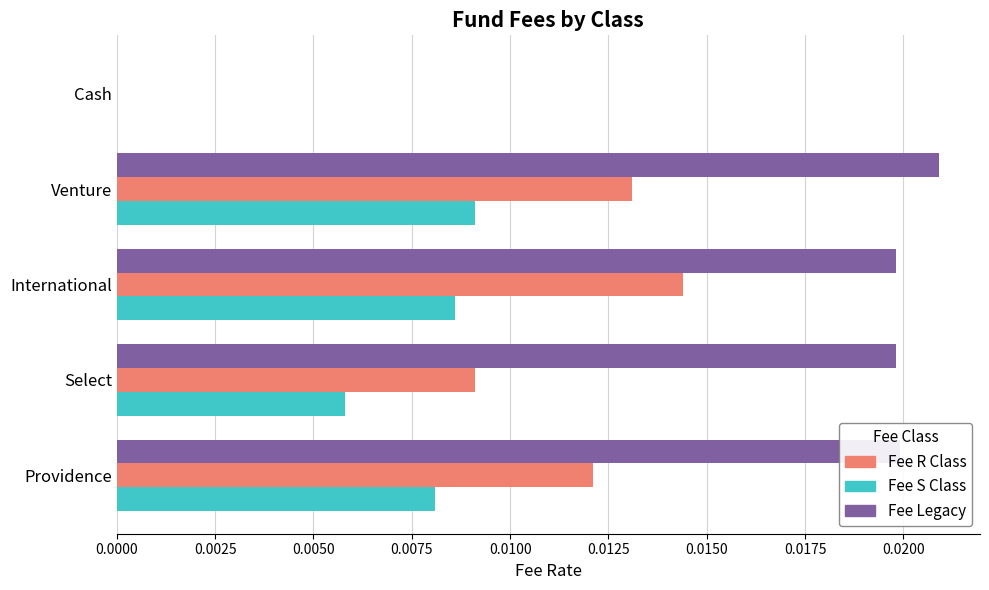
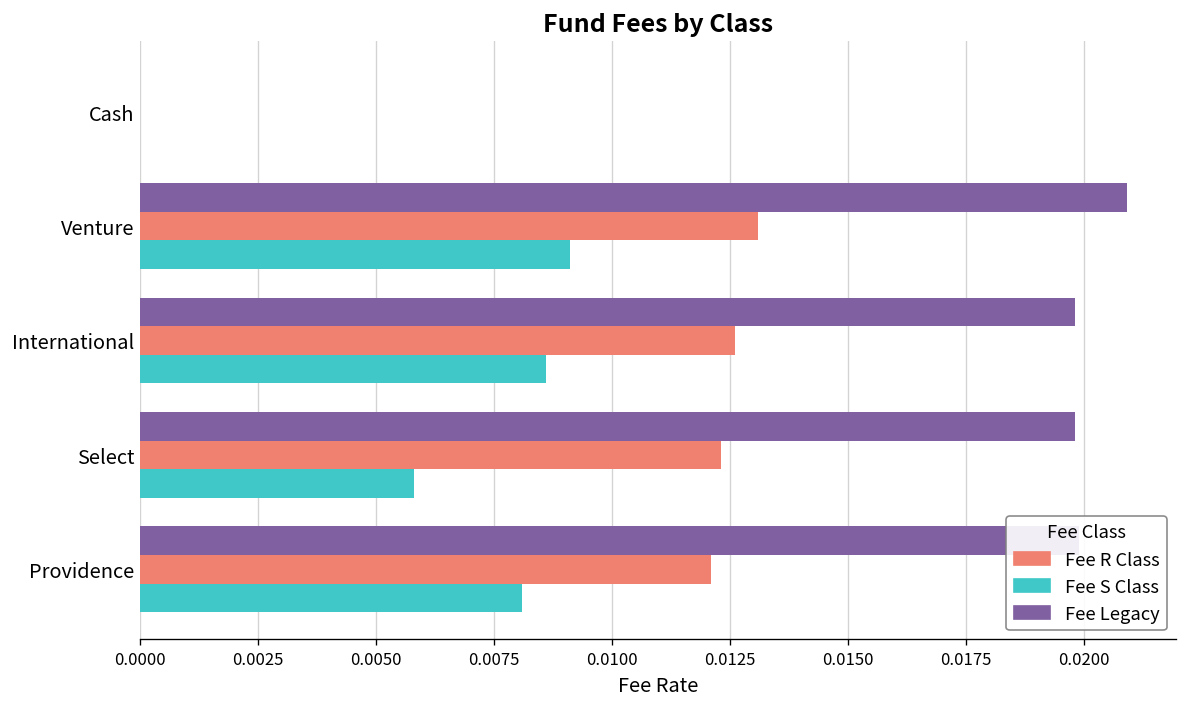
  {
    "Fee Legacy": {
      "Cash": 0.0000,
      "Venture": 0.0209,
      "International": 0.0198,
      "Select": 0.0198
    },
    "Fee R Class": {
      "Cash": 0.0000,
      "Venture": 0.0131,
-     "International": 0.0144,
-     "Select": 0.0091,
+     "International": 0.0126,
+     "Select": 0.0123,
      "Providence": 0.0121
    },
    "Fee S Class": {
      "Cash": 0.0000,
      "Venture": 0.0091,
      "International": 0.0086,
      "Select": 0.0058,
      "Providence": 0.0081
    }
  }
